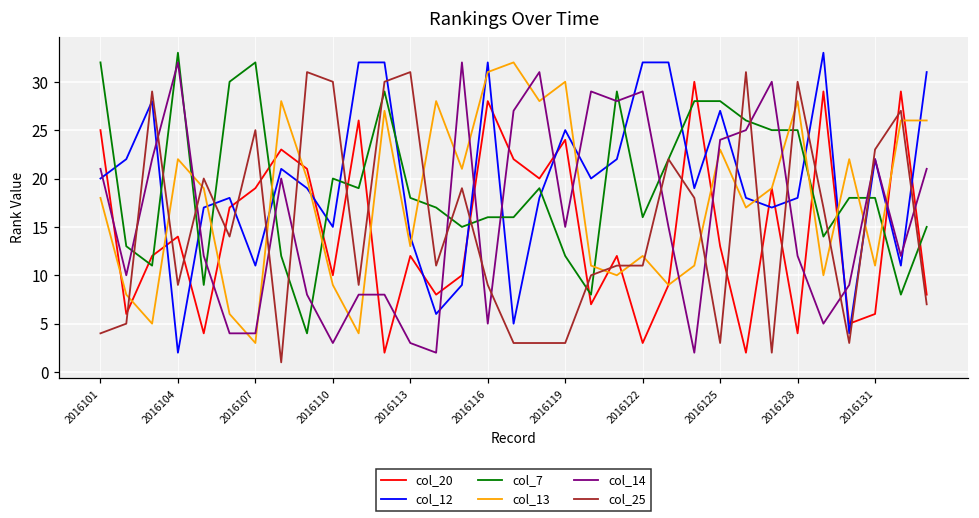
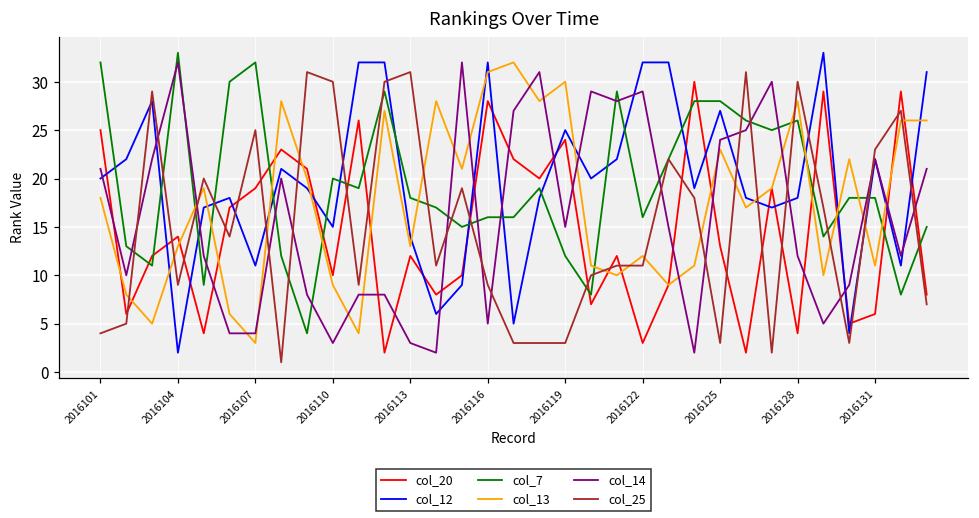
  {
    "col_20": {
      "2016101": 25,
      "2016104": 14,
      "2016107": 19,
      "2016110": 10,
      "2016113": 12,
      "2016116": 28,
      "2016119": 24,
      "2016122": 3,
      "2016125": 13,
      "2016128": 4,
      "2016131": 6
    },
    "col_12": {
      "2016101": 20,
      "2016104": 2,
      "2016107": 11,
      "2016110": 15,
      "2016113": 14,
      "2016116": 32,
      "2016119": 25,
      "2016122": 32,
      "2016125": 27,
      "2016128": 18
    },
    "col_7": {
      "2016101": 32,
      "2016104": 33,
      "2016107": 32,
      "2016110": 20,
      "2016113": 18,
      "2016116": 16,
      "2016119": 12,
      "2016122": 16,
      "2016125": 28,
-     "2016128": 25,
+     "2016128": 26,
      "2016131": 18
    },
    "col_13": {
      "2016101": 18,
-     "2016104": 22,
+     "2016104": 13,
      "2016107": 3,
      "2016110": 9,
      "2016113": 13,
      "2016116": 31,
      "2016119": 30,
      "2016122": 12,
      "2016125": 23,
      "2016128": 28,
      "2016131": 11
    },
    "col_14": {
      "2016101": 21,
      "2016104": 32,
      "2016107": 4,
      "2016110": 3,
      "2016113": 3,
      "2016116": 5,
      "2016119": 15,
      "2016122": 29,
      "2016125": 24,
      "2016128": 12
    },
    "col_25": {
      "2016101": 4,
      "2016104": 9,
      "2016107": 25,
      "2016110": 30,
      "2016113": 31,
      "2016116": 9,
      "2016119": 3,
      "2016122": 11,
      "2016125": 3,
      "2016128": 30,
      "2016131": 23
    }
  }
